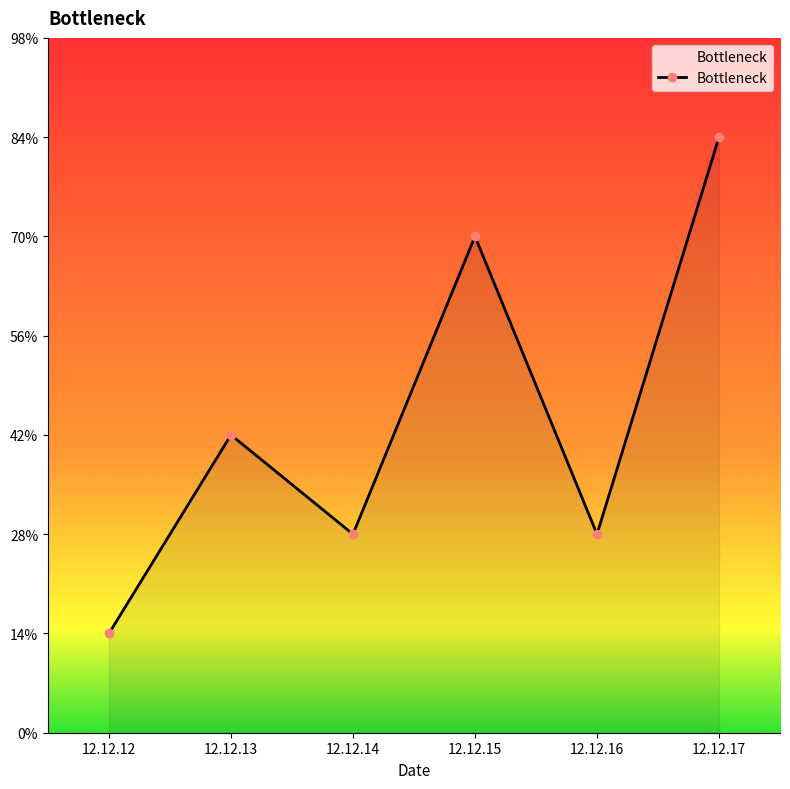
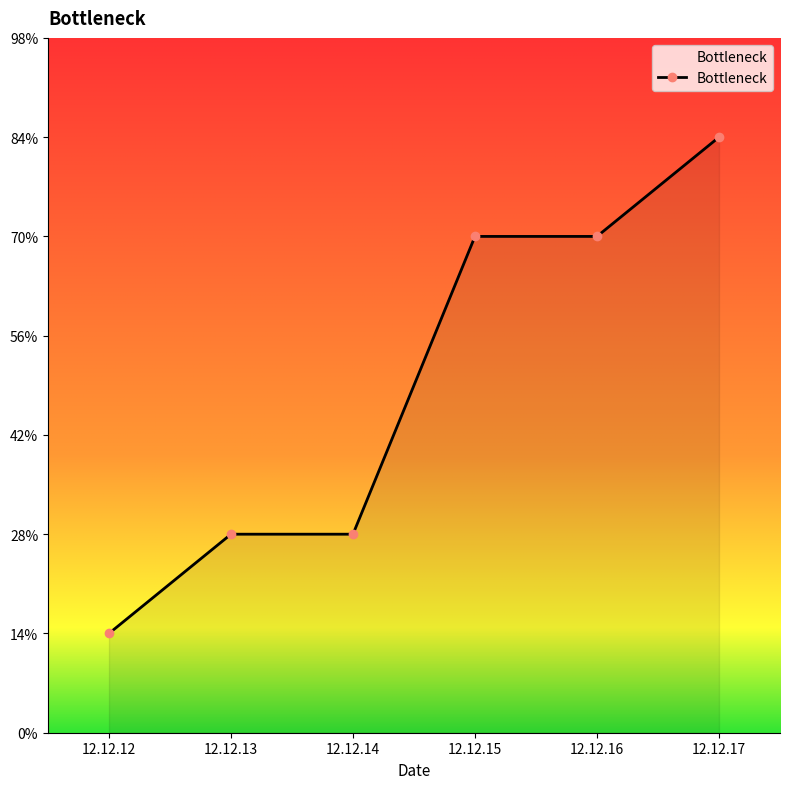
  {
    "12.12.12": "14%",
-   "12.12.13": "42%",
+   "12.12.13": "28%",
    "12.12.14": "28%",
    "12.12.15": "70%",
-   "12.12.16": "28%",
+   "12.12.16": "70%",
    "12.12.17": "84%"
  }
